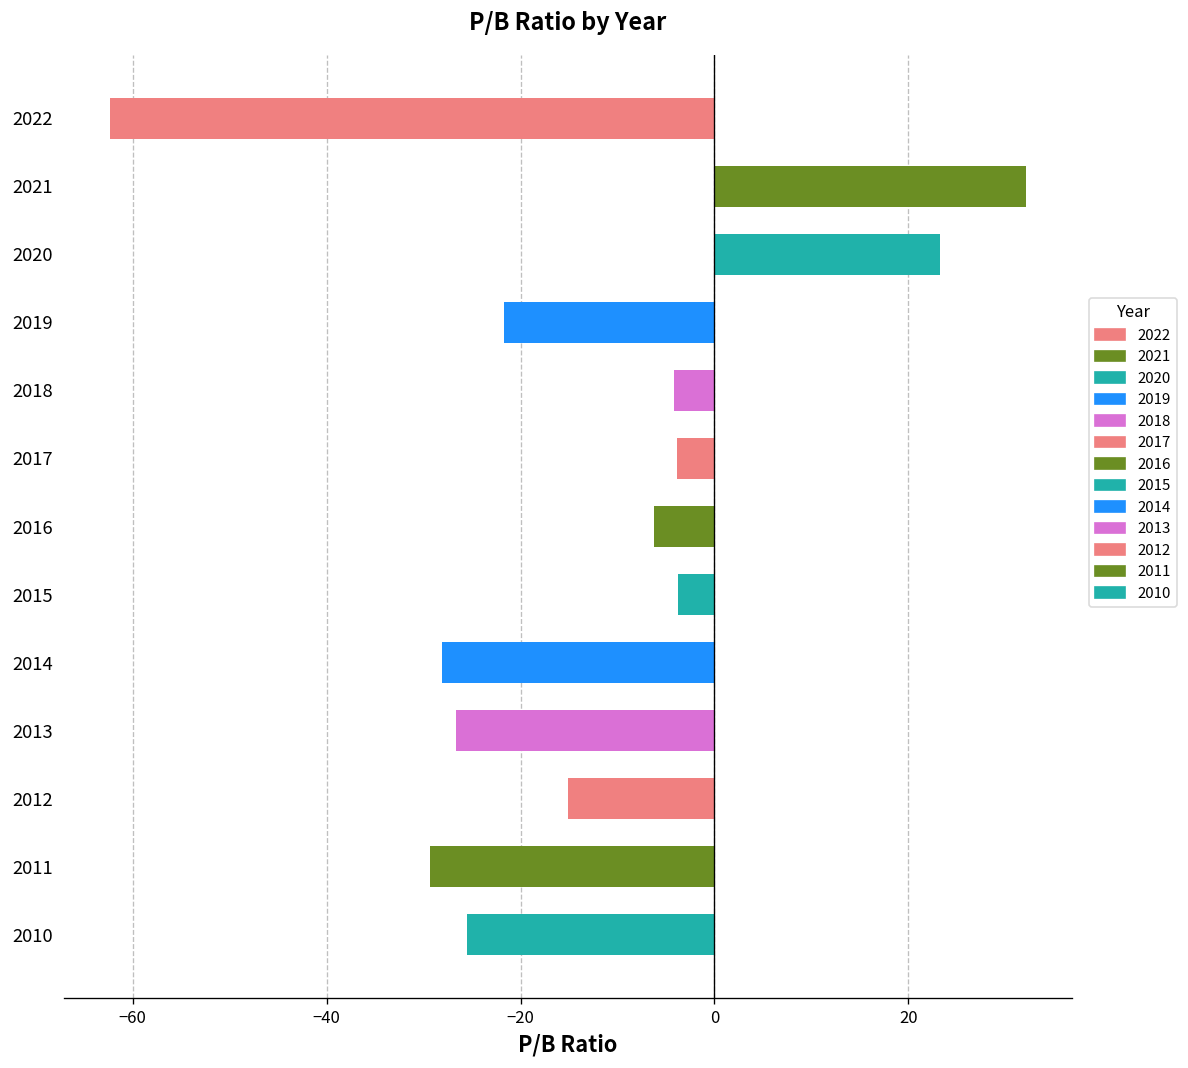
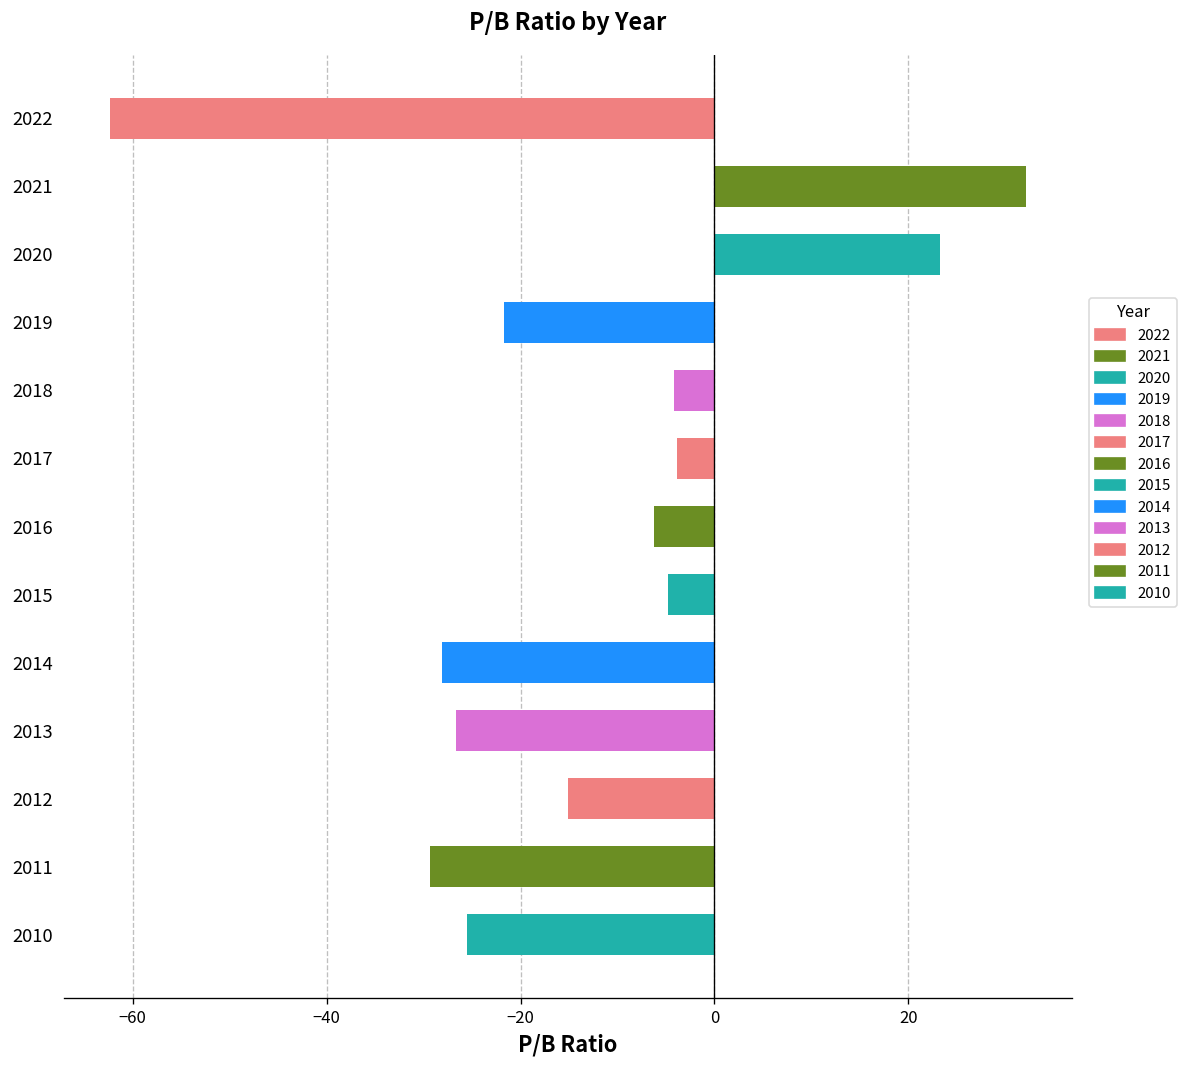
  {
    "2022": -62,
    "2021": 32,
    "2020": 23,
    "2019": -22,
    "2018": -4,
    "2017": -4,
    "2016": -6,
-   "2015": -4,
+   "2015": -5,
    "2014": -28,
    "2013": -27,
    "2012": -15,
    "2011": -29,
    "2010": -26
  }
